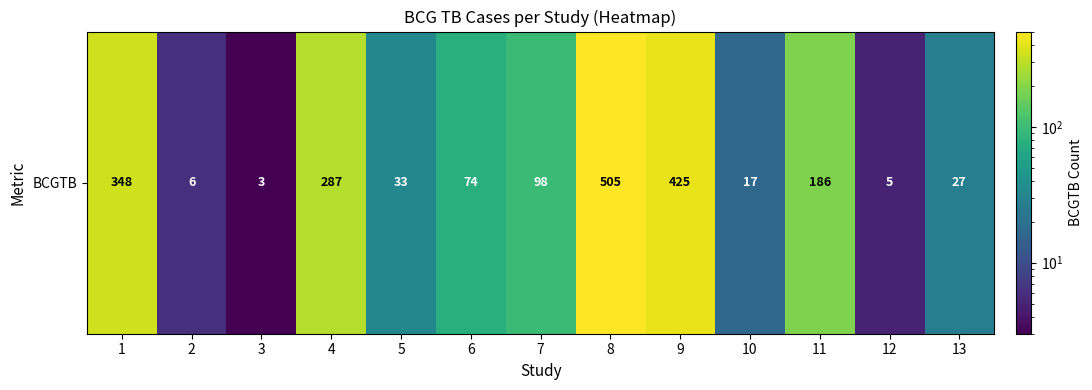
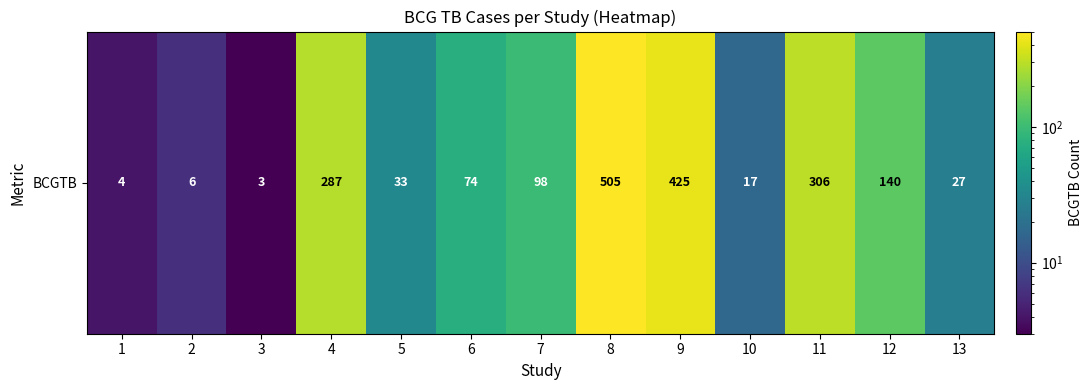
  {
    "BCGTB": {
-     "1": 348,
+     "1": 4,
      "2": 6,
      "3": 3,
      "4": 287,
      "5": 33,
      "6": 74,
      "7": 98,
      "8": 505,
      "9": 425,
      "10": 17,
-     "11": 186,
-     "12": 5,
+     "11": 306,
+     "12": 140,
      "13": 27
    }
  }
